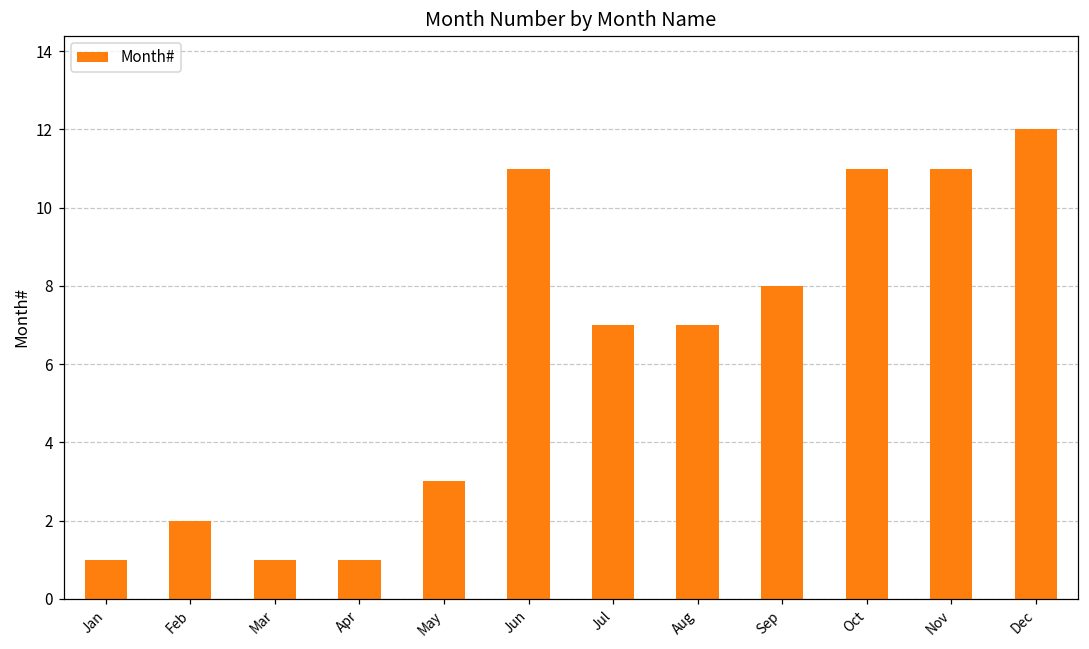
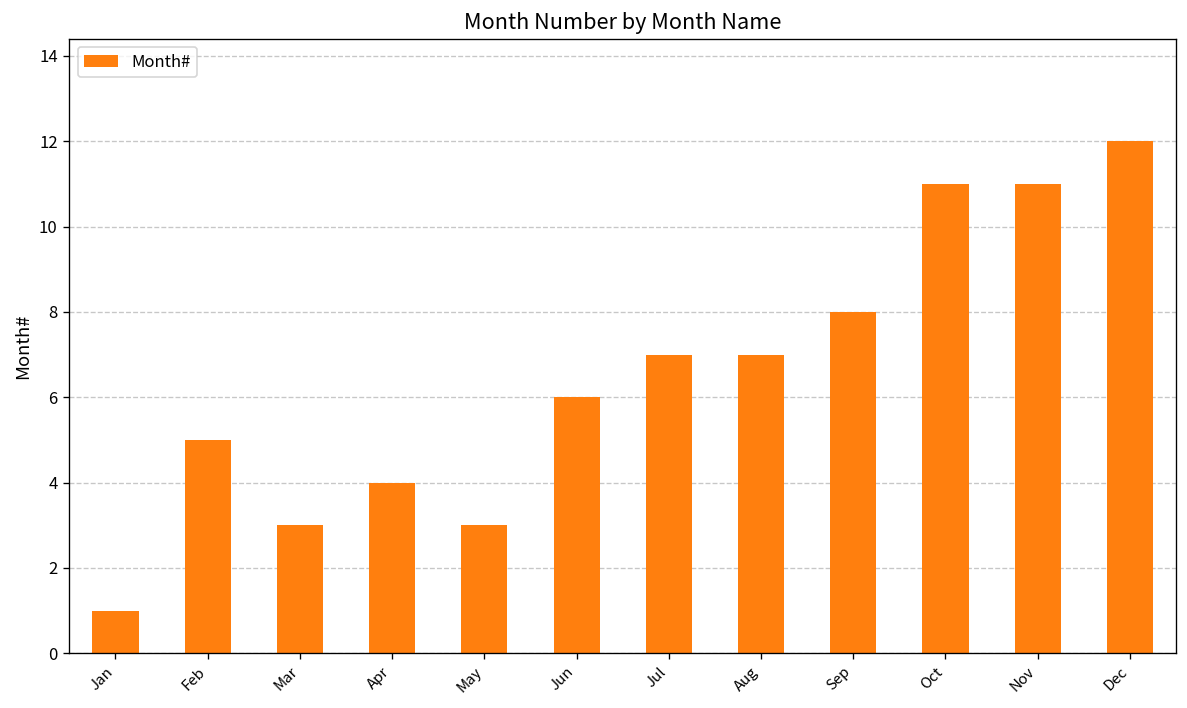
  {
    "Jan": 1,
-   "Feb": 2,
-   "Mar": 1,
-   "Apr": 1,
+   "Feb": 5,
+   "Mar": 3,
+   "Apr": 4,
    "May": 3,
-   "Jun": 11,
+   "Jun": 6,
    "Jul": 7,
    "Aug": 7,
    "Sep": 8,
    "Oct": 11,
    "Nov": 11,
    "Dec": 12
  }
